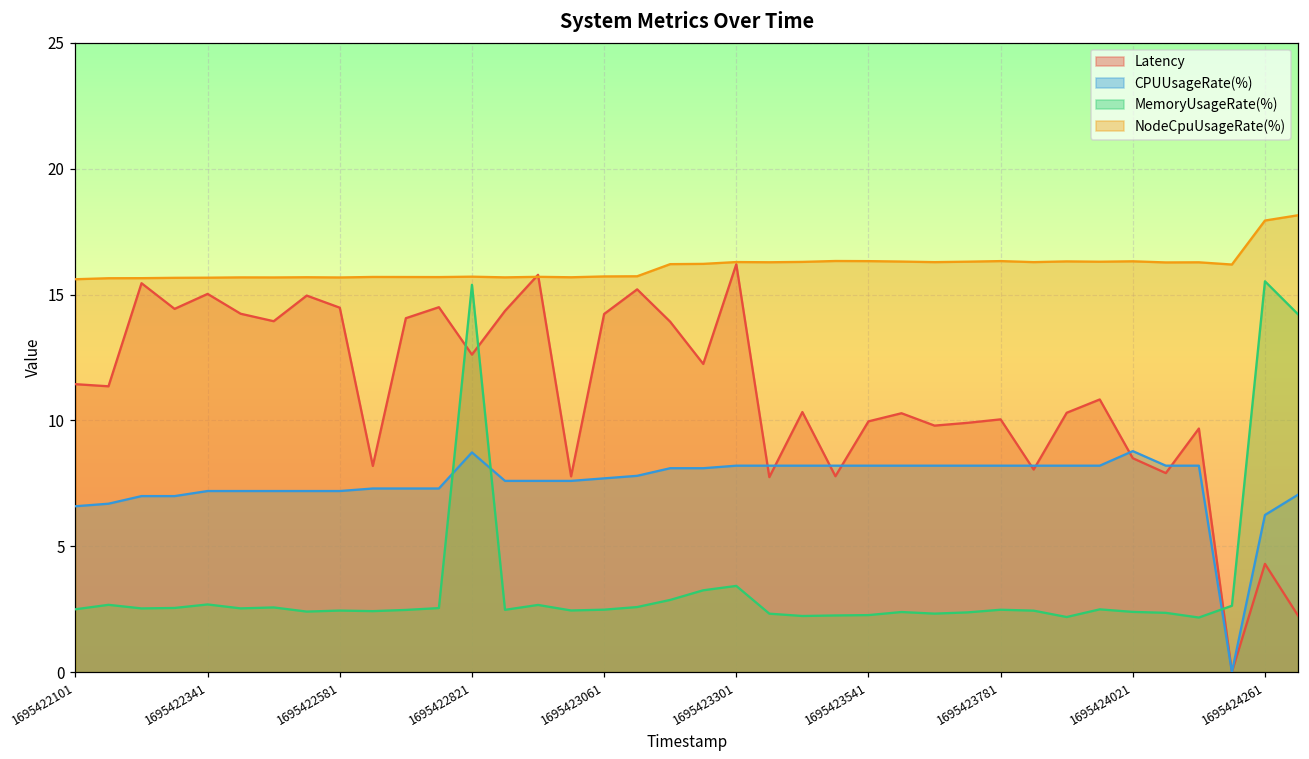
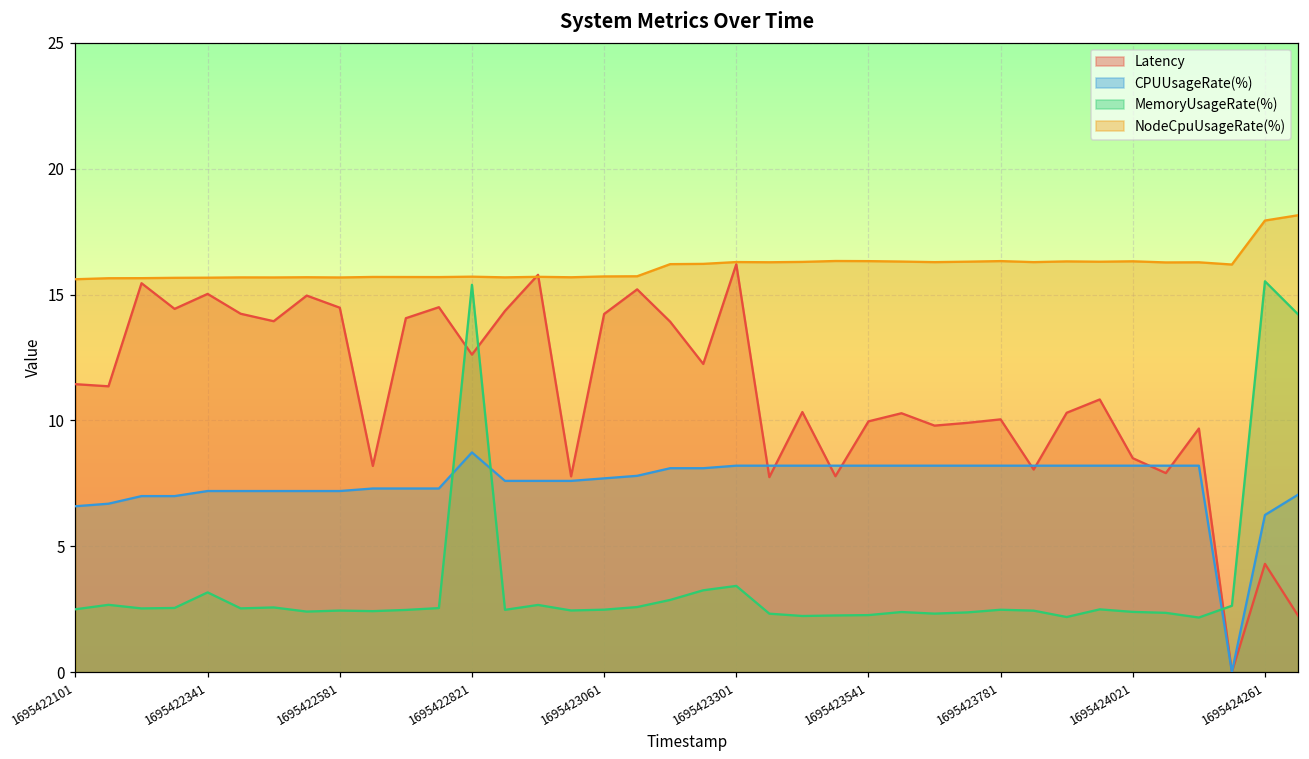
  {
    "CPUUsageRate(%)": {
      "1695422101": 6.6,
      "1695422341": 7.2,
      "1695422581": 7.2,
      "1695422821": 8.7,
      "1695423061": 7.7,
      "1695423301": 8.2,
      "1695423541": 8.2,
      "1695423781": 8.2,
-     "1695424021": 8.8,
+     "1695424021": 8.2,
      "1695424261": 6.2
    },
    "MemoryUsageRate(%)": {
      "1695422101": 2.5,
-     "1695422341": 2.7,
+     "1695422341": 3.2,
      "1695422581": 2.4,
      "1695422821": 15.4,
      "1695423061": 2.5,
      "1695423301": 3.4,
      "1695423541": 2.3,
      "1695423781": 2.5,
      "1695424021": 2.4,
      "1695424261": 15.5
    }
  }
